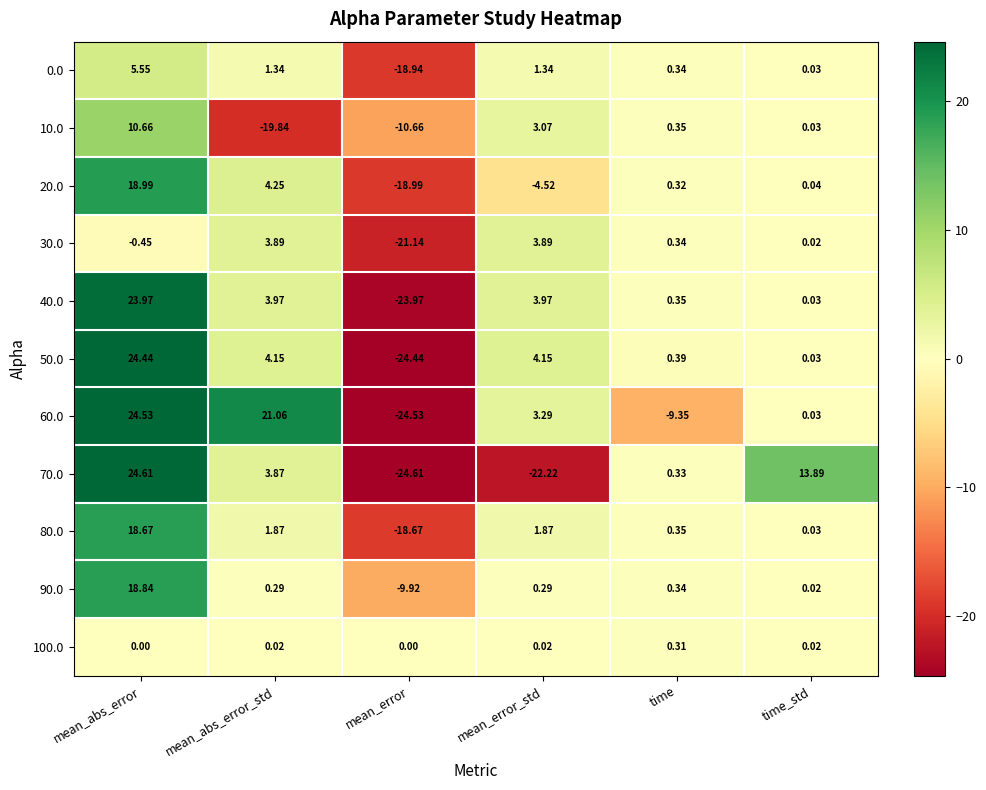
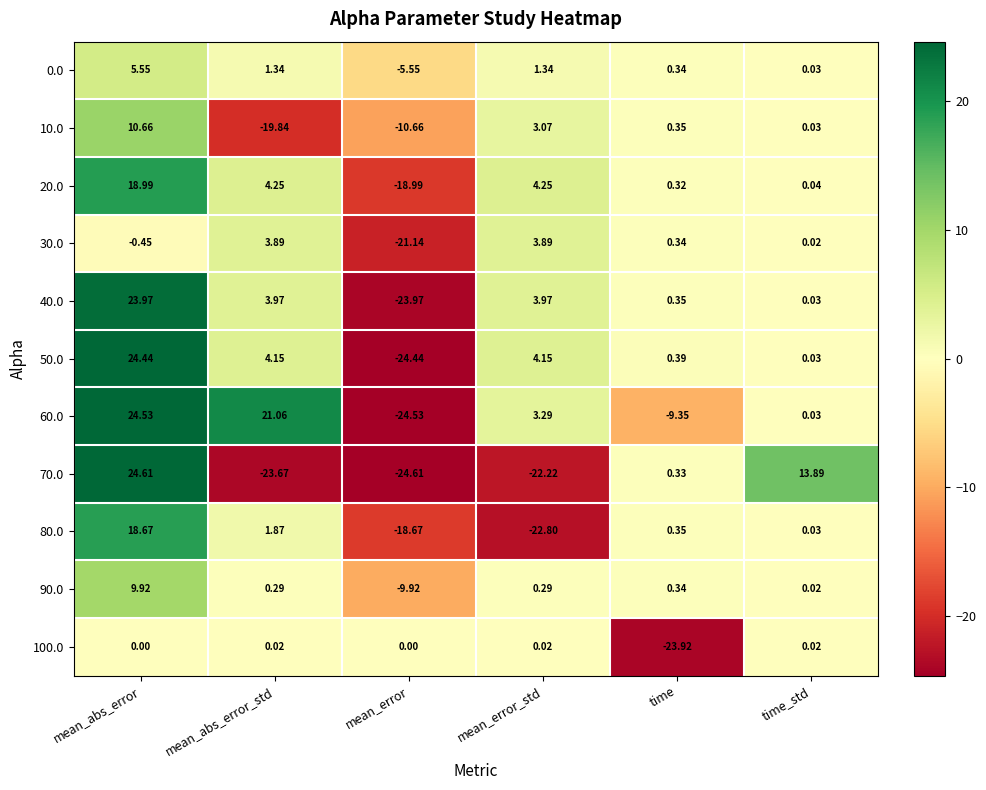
  {
    "0.0": {
      "mean_abs_error": 5.55,
      "mean_abs_error_std": 1.34,
-     "mean_error": -18.94,
+     "mean_error": -5.55,
      "mean_error_std": 1.34,
      "time": 0.34,
      "time_std": 0.03
    },
    "10.0": {
      "mean_abs_error": 10.66,
      "mean_abs_error_std": -19.84,
      "mean_error": -10.66,
      "mean_error_std": 3.07,
      "time": 0.35,
      "time_std": 0.03
    },
    "20.0": {
      "mean_abs_error": 18.99,
      "mean_abs_error_std": 4.25,
      "mean_error": -18.99,
-     "mean_error_std": -4.52,
+     "mean_error_std": 4.25,
      "time": 0.32,
      "time_std": 0.04
    },
    "30.0": {
      "mean_abs_error": -0.45,
      "mean_abs_error_std": 3.89,
      "mean_error": -21.14,
      "mean_error_std": 3.89,
      "time": 0.34,
      "time_std": 0.02
    },
    "40.0": {
      "mean_abs_error": 23.97,
      "mean_abs_error_std": 3.97,
      "mean_error": -23.97,
      "mean_error_std": 3.97,
      "time": 0.35,
      "time_std": 0.03
    },
    "50.0": {
      "mean_abs_error": 24.44,
      "mean_abs_error_std": 4.15,
      "mean_error": -24.44,
      "mean_error_std": 4.15,
      "time": 0.39,
      "time_std": 0.03
    },
    "60.0": {
      "mean_abs_error": 24.53,
      "mean_abs_error_std": 21.06,
      "mean_error": -24.53,
      "mean_error_std": 3.29,
      "time": -9.35,
      "time_std": 0.03
    },
    "70.0": {
      "mean_abs_error": 24.61,
-     "mean_abs_error_std": 3.87,
+     "mean_abs_error_std": -23.67,
      "mean_error": -24.61,
      "mean_error_std": -22.22,
      "time": 0.33,
      "time_std": 13.89
    },
    "80.0": {
      "mean_abs_error": 18.67,
      "mean_abs_error_std": 1.87,
      "mean_error": -18.67,
-     "mean_error_std": 1.87,
+     "mean_error_std": -22.80,
      "time": 0.35,
      "time_std": 0.03
    },
    "90.0": {
-     "mean_abs_error": 18.84,
+     "mean_abs_error": 9.92,
      "mean_abs_error_std": 0.29,
      "mean_error": -9.92,
      "mean_error_std": 0.29,
      "time": 0.34,
      "time_std": 0.02
    },
    "100.0": {
      "mean_abs_error": 0.00,
      "mean_abs_error_std": 0.02,
      "mean_error": 0.00,
      "mean_error_std": 0.02,
-     "time": 0.31,
+     "time": -23.92,
      "time_std": 0.02
    }
  }
